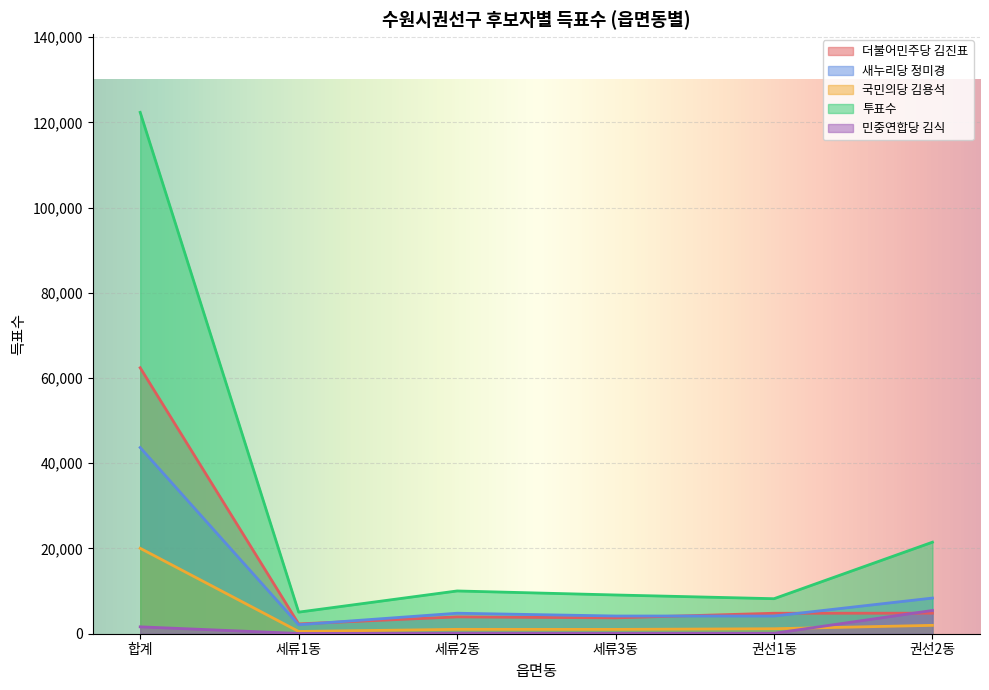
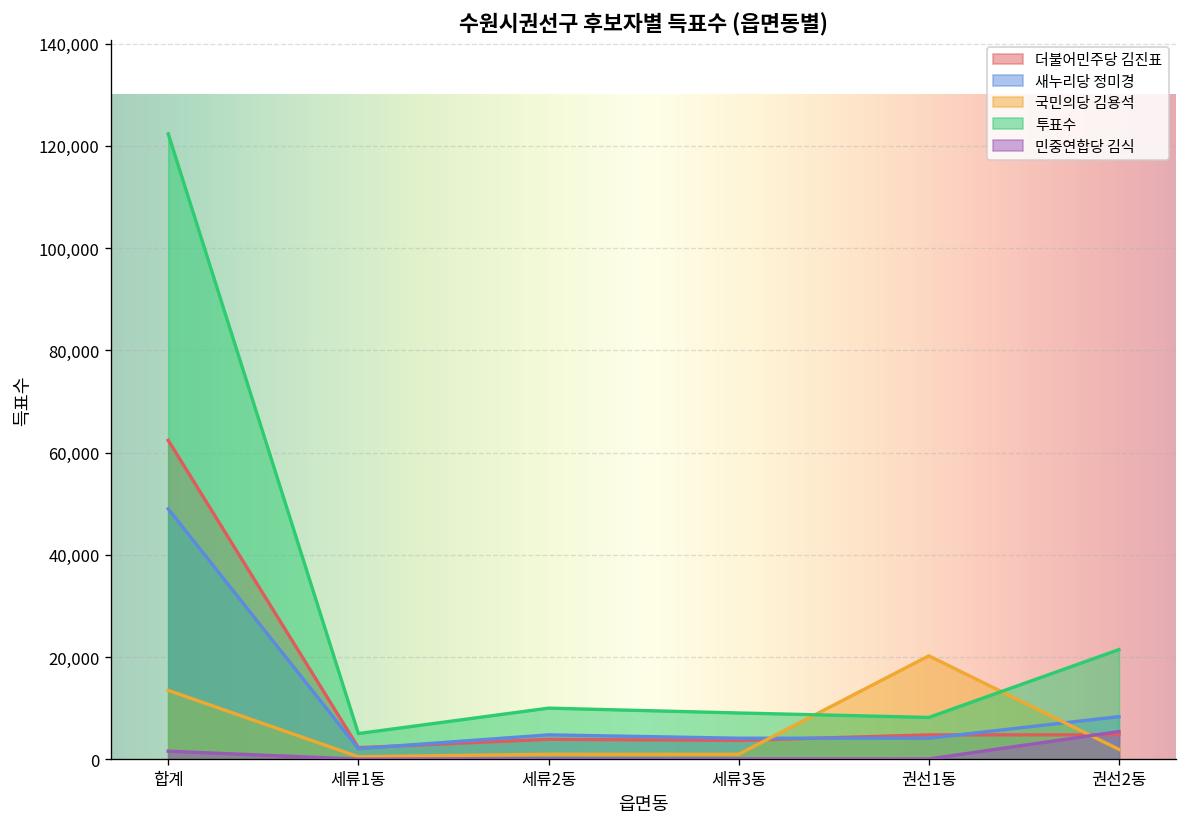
  {
    "더불어민주당 김진표": {
      "합계": "62,000",
      "세류2동": "4,000",
      "권선1동": "5,000",
      "권선2동": "5,000"
    },
    "새누리당 정미경": {
-     "합계": "44,000",
+     "합계": "49,000",
      "세류2동": "5,000",
      "권선1동": "4,000",
      "권선2동": "8,000"
    },
    "국민의당 김용석": {
-     "합계": "20,000",
+     "합계": "14,000",
      "세류2동": "1,000",
      "세류3동": "1,000",
-     "권선1동": "1,000",
+     "권선1동": "20,000",
      "권선2동": "2,000"
    },
    "투표수": {
      "합계": "122,000",
      "세류1동": "5,000",
      "세류2동": "10,000",
      "세류3동": "9,000",
      "권선1동": "8,000",
      "권선2동": "21,000"
    },
    "민중연합당 김식": {
      "합계": "2,000",
      "세류2동": "0",
      "세류3동": "0",
      "권선1동": "0",
      "권선2동": "5,000"
    }
  }
